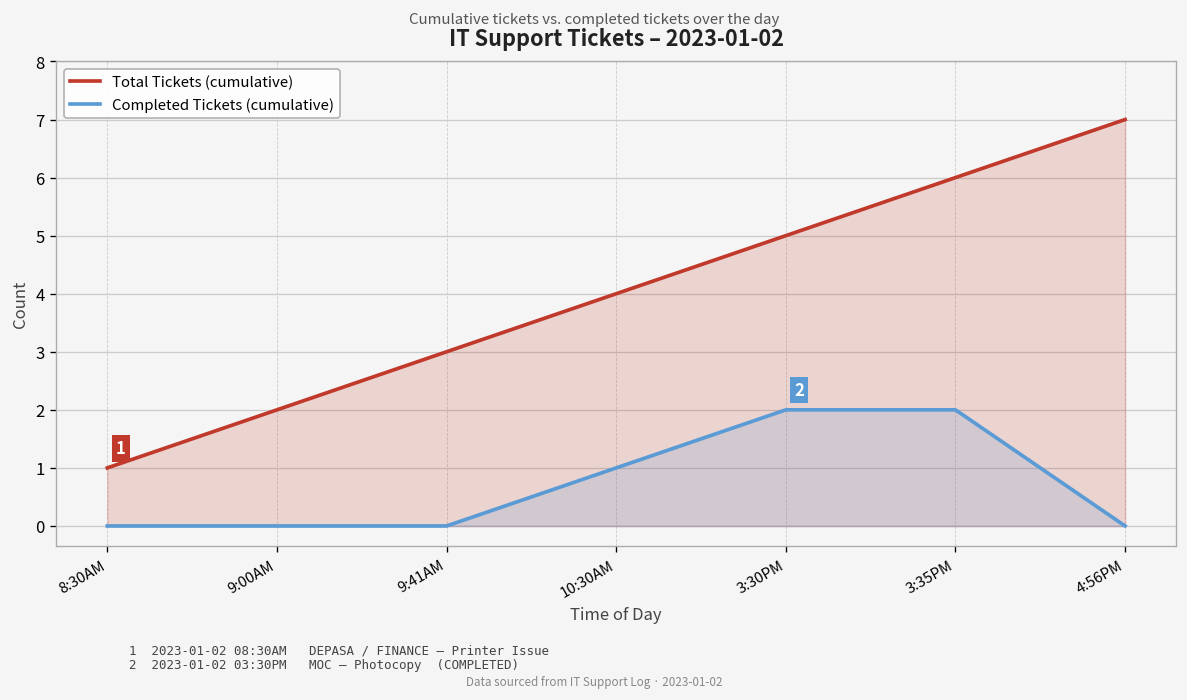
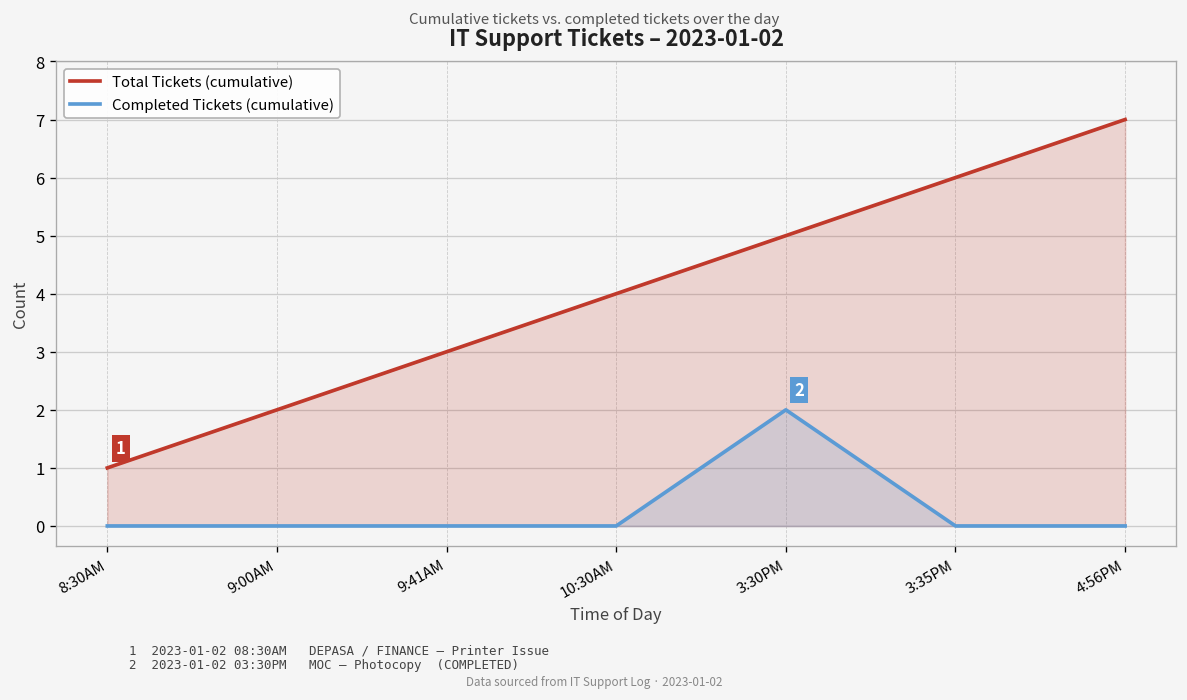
  {
    "Total Tickets (cumulative)": {
      "9:00AM": 2,
      "9:41AM": 3,
      "10:30AM": 4,
      "3:30PM": 5,
      "3:35PM": 6,
      "4:56PM": 7
    },
    "Completed Tickets (cumulative)": {
      "8:30AM": 0,
      "9:00AM": 0,
      "9:41AM": 0,
-     "10:30AM": 1,
-     "3:35PM": 2,
+     "10:30AM": 0,
+     "3:35PM": 0,
      "4:56PM": 0
    }
  }
